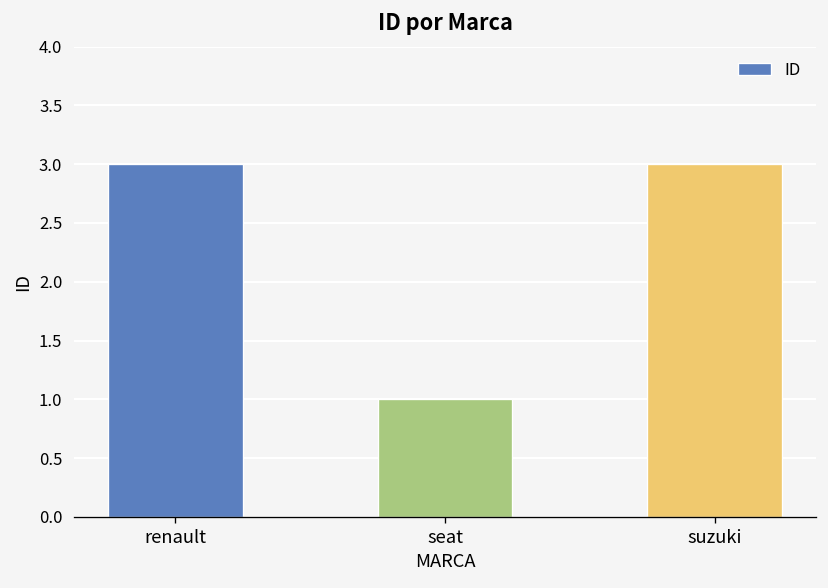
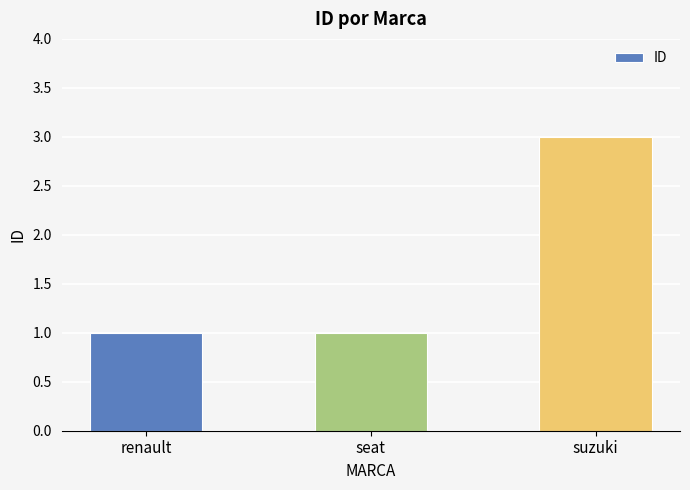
  {
-   "renault": 3,
+   "renault": 1,
    "seat": 1,
    "suzuki": 3
  }
